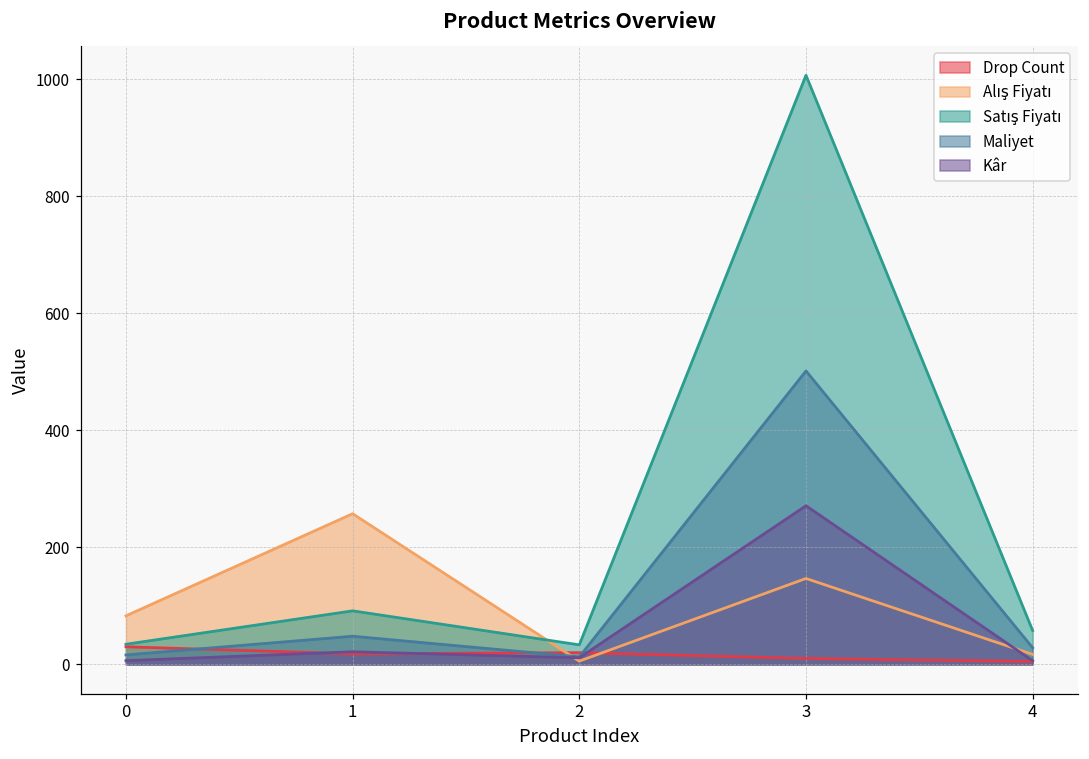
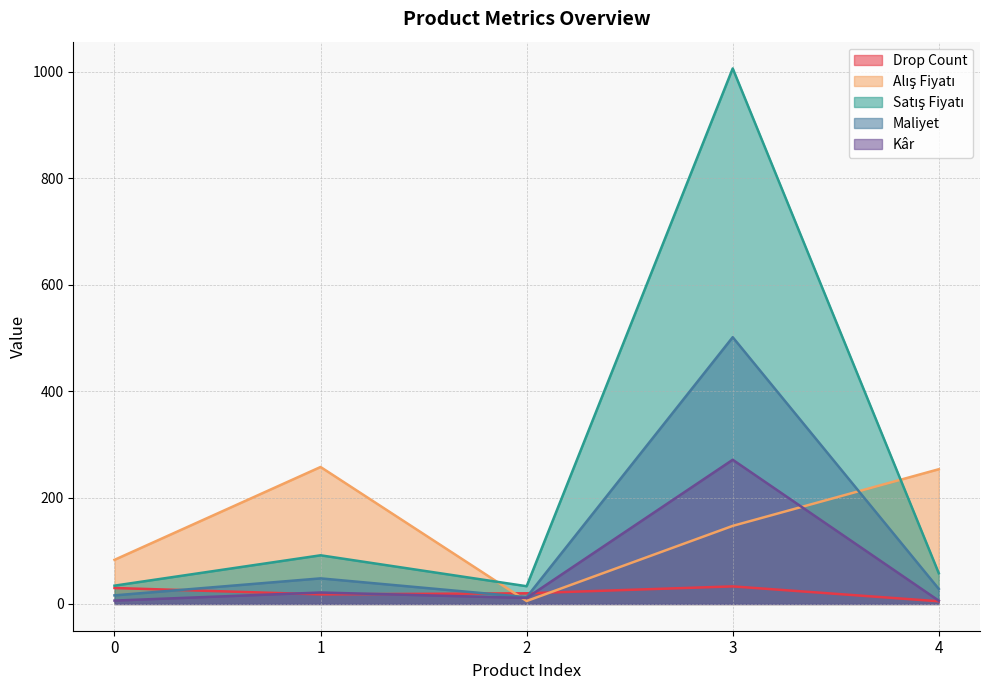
  {
    "Drop Count": {
      "2": 20,
-     "3": 10
+     "3": 30
    },
    "Alış Fiyatı": {
      "0": 80,
      "1": 260,
      "2": 10,
      "3": 150,
-     "4": 20
+     "4": 250
    }
  }
